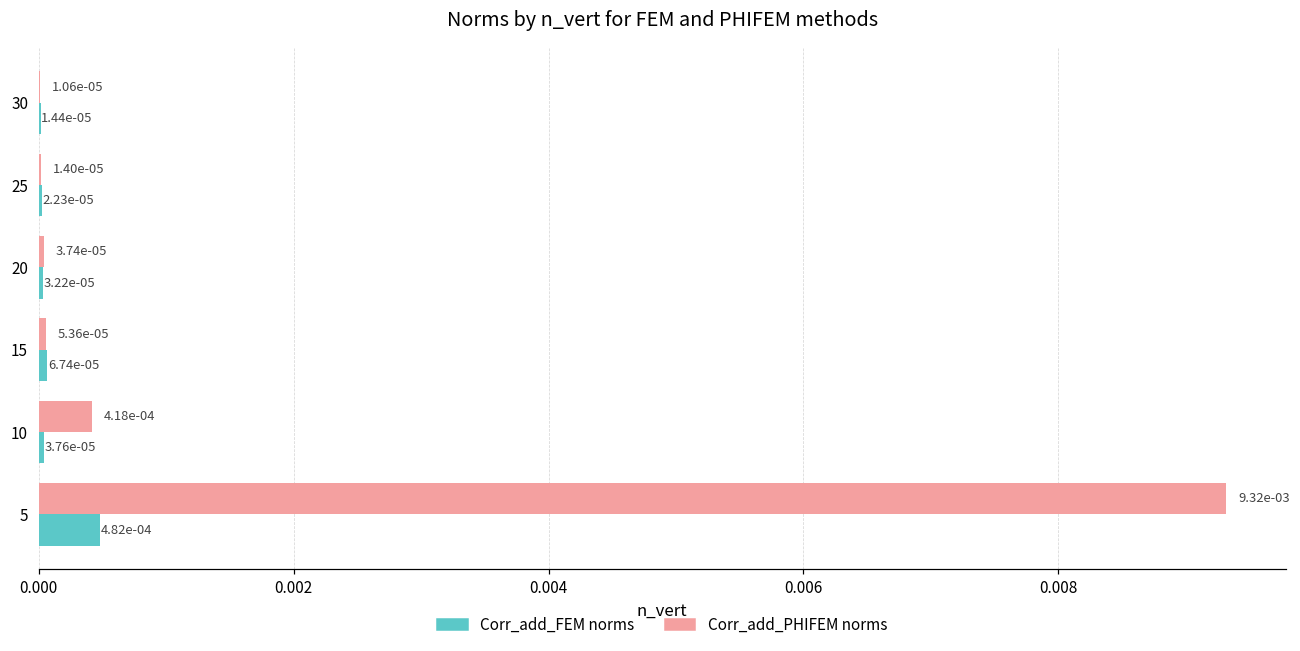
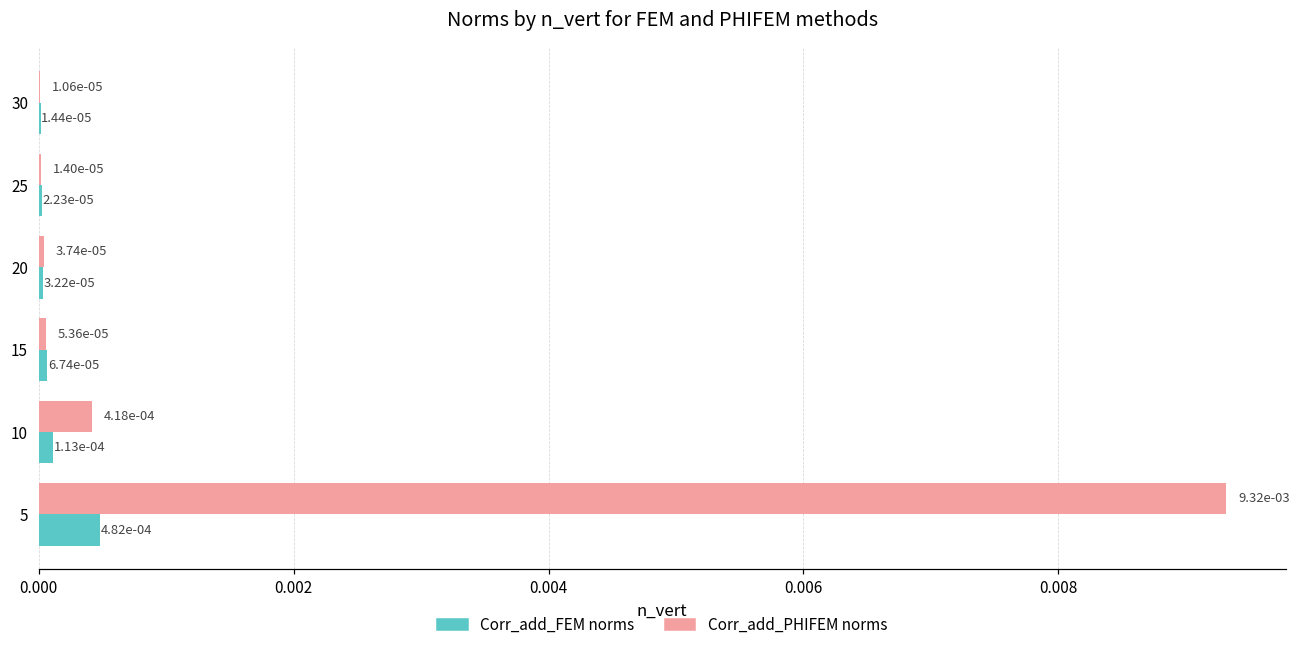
  {
    "Corr_add_FEM norms": {
      "30": "1.44e-05",
      "25": "2.23e-05",
      "20": "3.22e-05",
      "15": "6.74e-05",
-     "10": "3.76e-05",
+     "10": "1.13e-04",
      "5": "4.82e-04"
    },
    "Corr_add_PHIFEM norms": {
      "30": "1.06e-05",
      "25": "1.40e-05",
      "20": "3.74e-05",
      "15": "5.36e-05",
      "10": "4.18e-04",
      "5": "9.32e-03"
    }
  }
